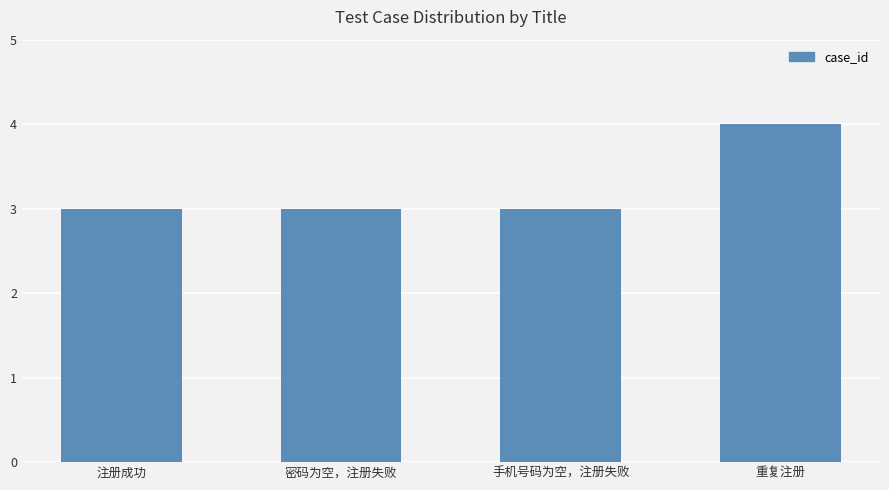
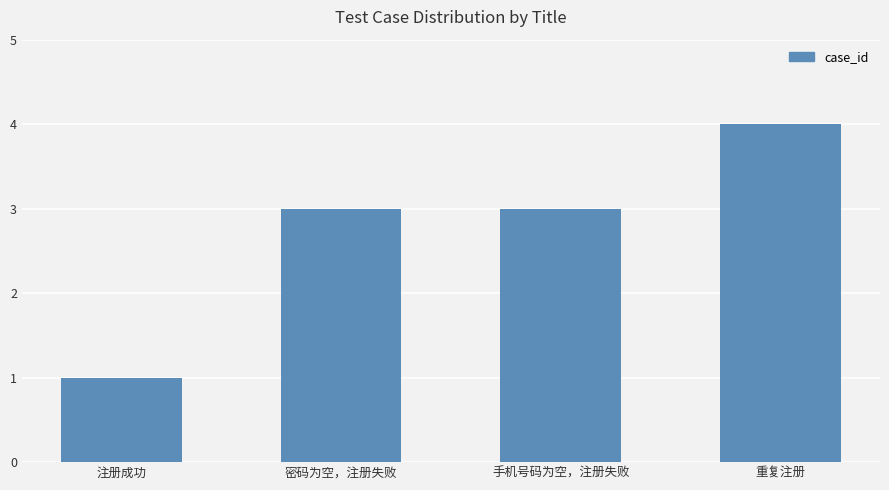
  {
-   "注册成功": 3,
+   "注册成功": 1,
    "密码为空，注册失败": 3,
    "手机号码为空，注册失败": 3,
    "重复注册": 4
  }
